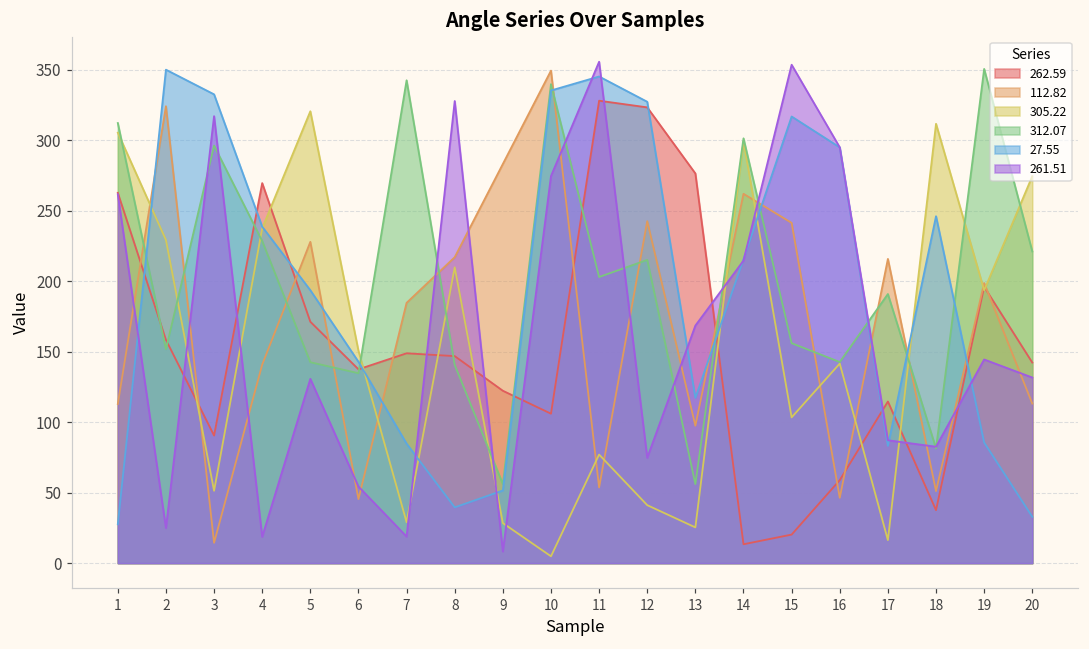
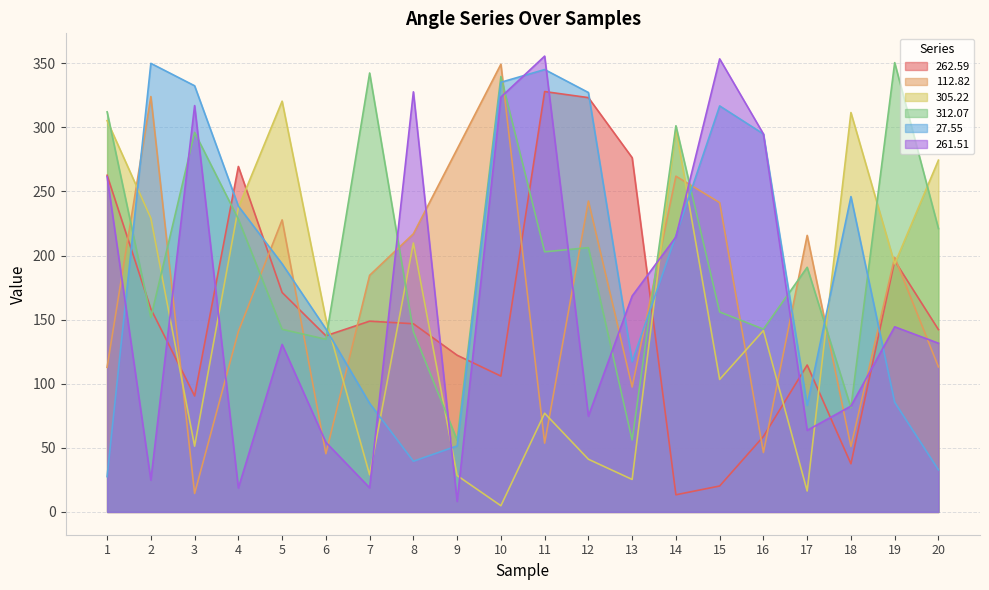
  {
    "312.07": {
      "1": 312,
      "2": 152,
      "3": 296,
      "4": 228,
      "5": 142,
      "6": 135,
      "7": 342,
      "8": 141,
      "9": 56,
      "10": 340,
      "11": 203,
-     "12": 215,
+     "12": 206,
      "13": 56,
      "14": 301,
      "15": 156,
      "17": 191,
      "19": 350,
      "20": 221
    },
    "27.55": {
      "1": 28,
      "2": 350,
      "3": 332,
      "5": 194,
      "6": 143,
      "7": 85,
      "8": 40,
      "9": 52,
      "10": 335,
      "11": 345,
      "12": 327,
      "13": 117,
      "15": 317,
      "17": 83,
      "18": 246,
      "19": 86,
      "20": 33
    },
    "261.51": {
      "2": 25,
      "3": 317,
      "4": 19,
      "5": 131,
      "6": 54,
      "7": 19,
      "8": 328,
      "9": 8,
-     "10": 274,
+     "10": 324,
      "11": 356,
      "12": 75,
      "13": 168,
      "15": 353,
-     "17": 87,
+     "17": 64,
      "19": 144,
      "20": 132
    }
  }
